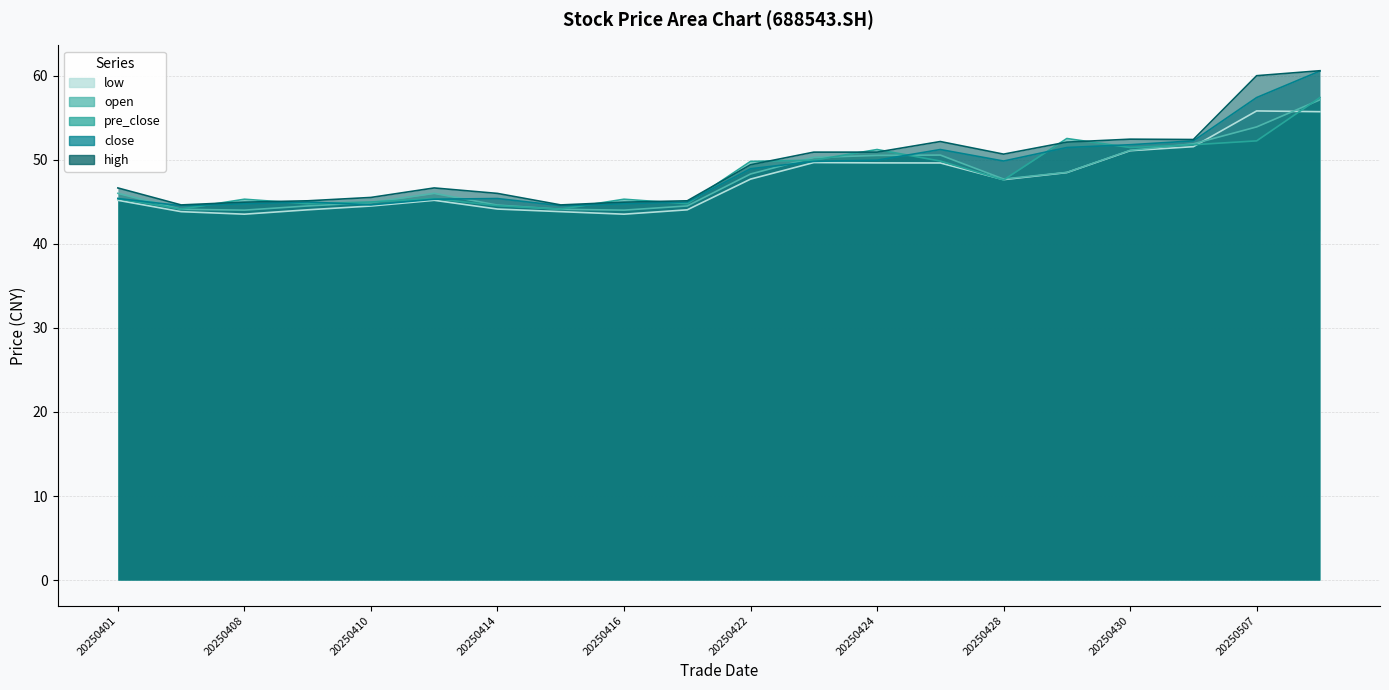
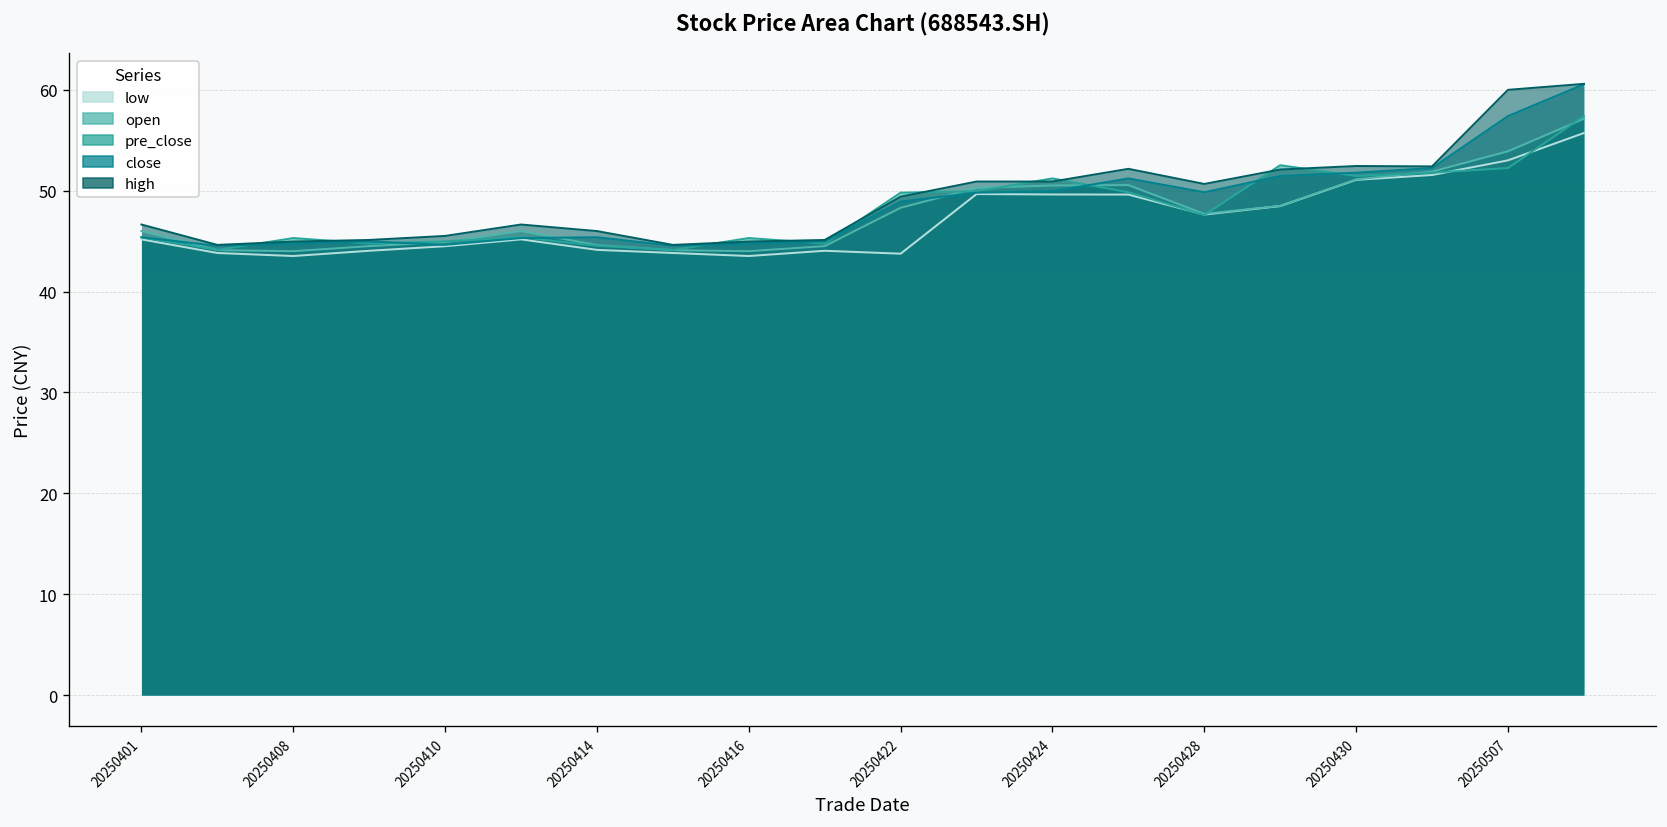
  {
    "low": {
      "20250408": 44,
      "20250414": 44,
      "20250416": 44,
-     "20250422": 48,
+     "20250422": 44,
      "20250424": 50,
-     "20250507": 56
+     "20250507": 53
    }
  }
